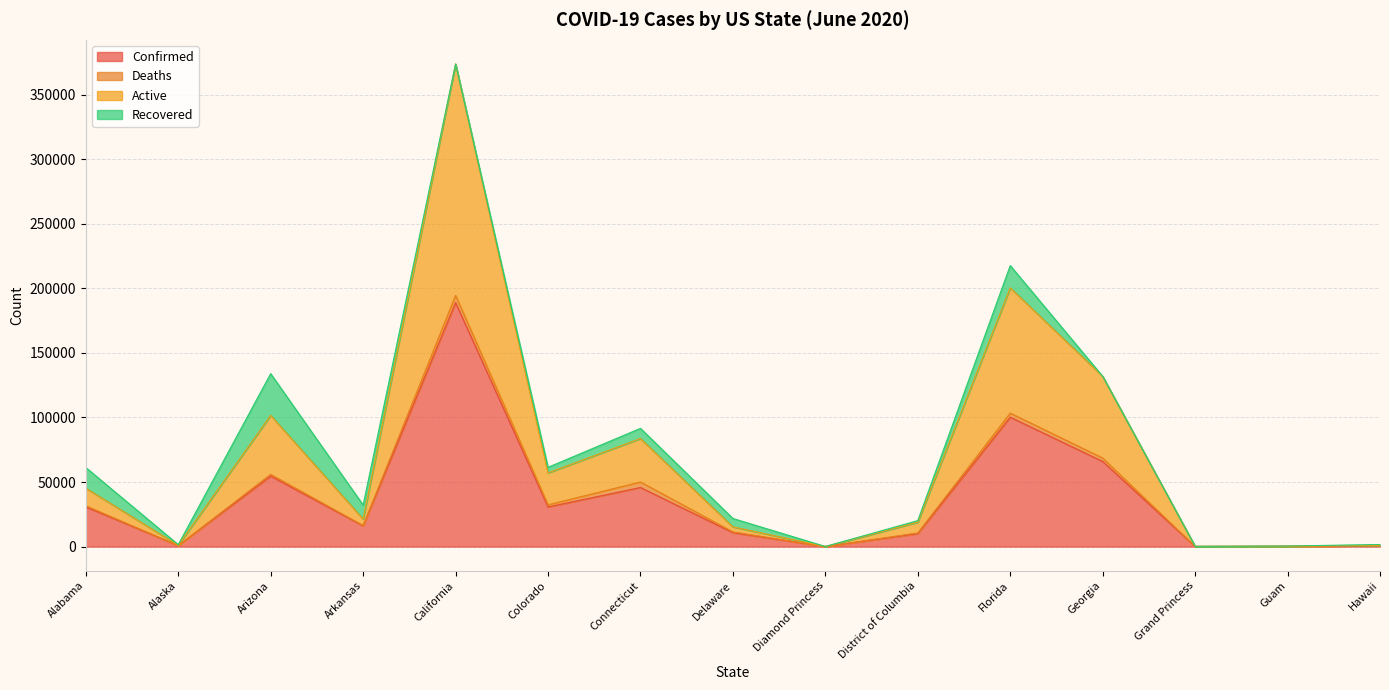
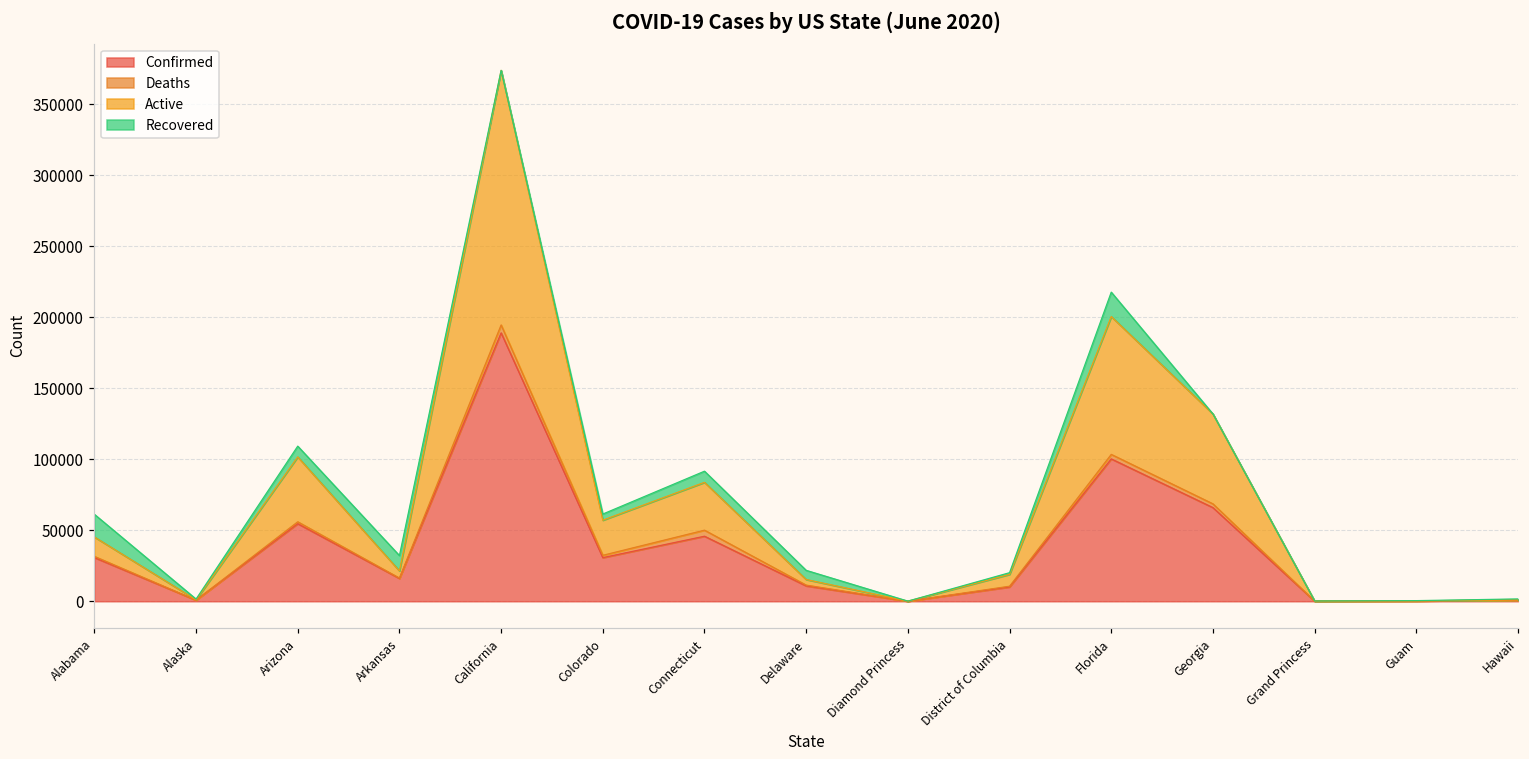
  {
    "Recovered": {
      "Alabama": 16000,
-     "Arizona": 32000,
+     "Arizona": 8000,
      "Arkansas": 11000,
      "Colorado": 4000,
      "Connecticut": 8000,
      "Delaware": 6000,
      "Florida": 17000
    }
  }
